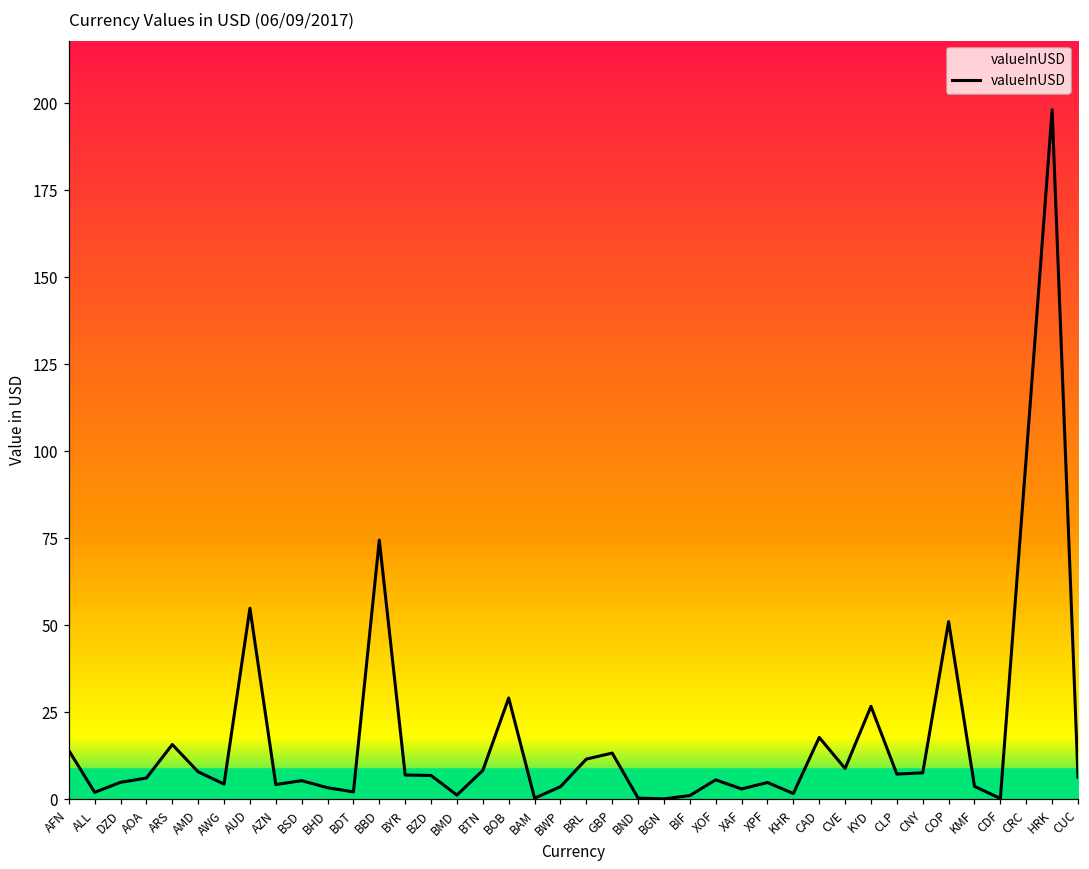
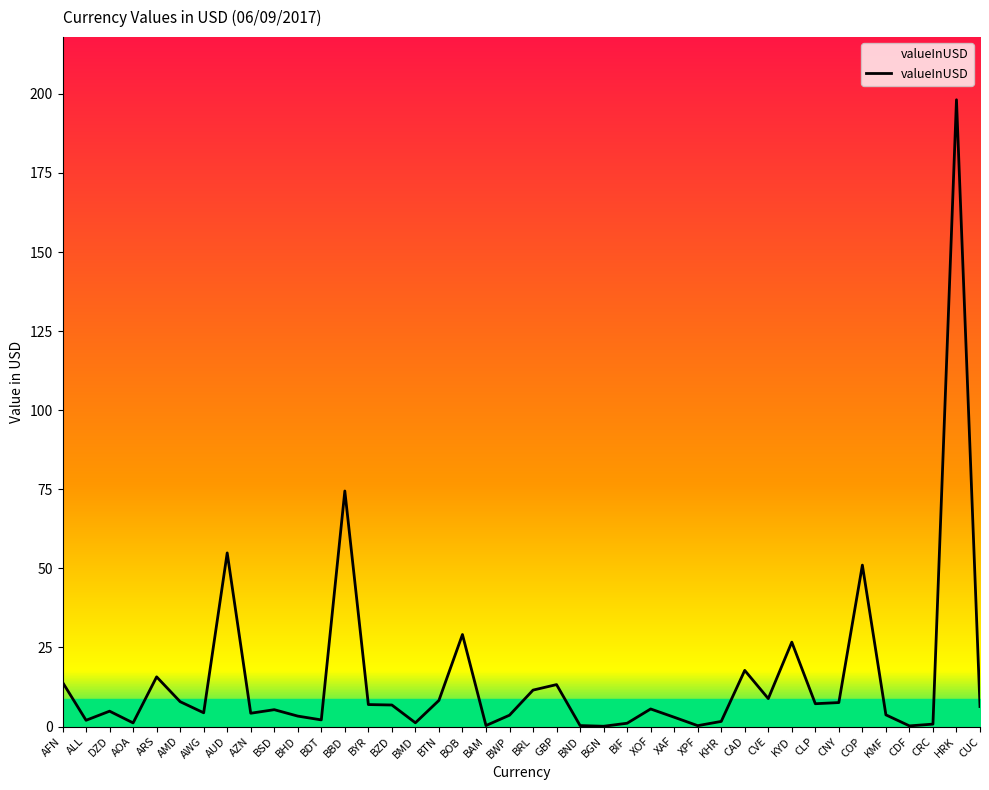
  {
    "valueInUSD": {
      "AFN": 14,
      "ALL": 2,
      "DZD": 5,
-     "AOA": 6,
+     "AOA": 1,
      "ARS": 16,
      "AMD": 8,
      "AWG": 4,
      "AUD": 55,
      "AZN": 4,
      "BSD": 5,
      "BHD": 3,
      "BDT": 2,
      "BBD": 74,
      "BYR": 7,
      "BZD": 7,
      "BMD": 1,
      "BTN": 8,
      "BOB": 29,
      "BAM": 0,
      "BWP": 4,
      "BRL": 12,
      "GBP": 13,
      "BND": 0,
      "BGN": 0,
      "BIF": 1,
      "XOF": 6,
      "XAF": 3,
-     "XPF": 5,
+     "XPF": 0,
      "KHR": 2,
      "CAD": 18,
      "CVE": 9,
      "KYD": 27,
      "CLP": 7,
      "CNY": 8,
      "COP": 51,
      "KMF": 4,
      "CDF": 0,
-     "CRC": 98,
+     "CRC": 1,
      "HRK": 198,
      "CUC": 6
    }
  }
